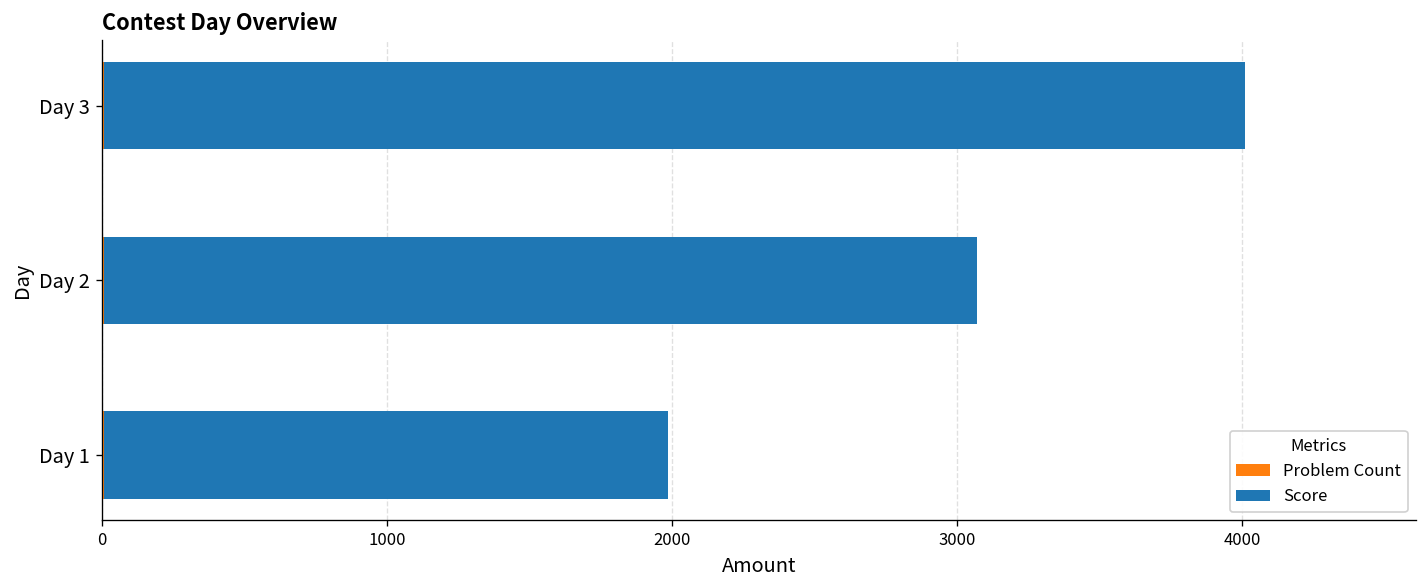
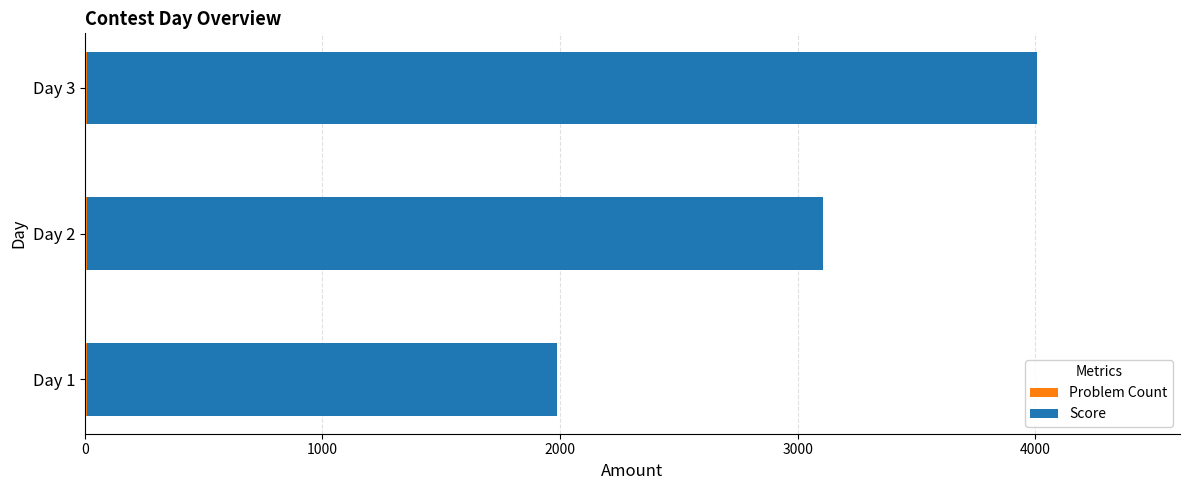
  {
    "Score": {
      "Day 3": 4000,
-     "Day 2": 3060,
+     "Day 2": 3100,
      "Day 1": 1980
    }
  }
